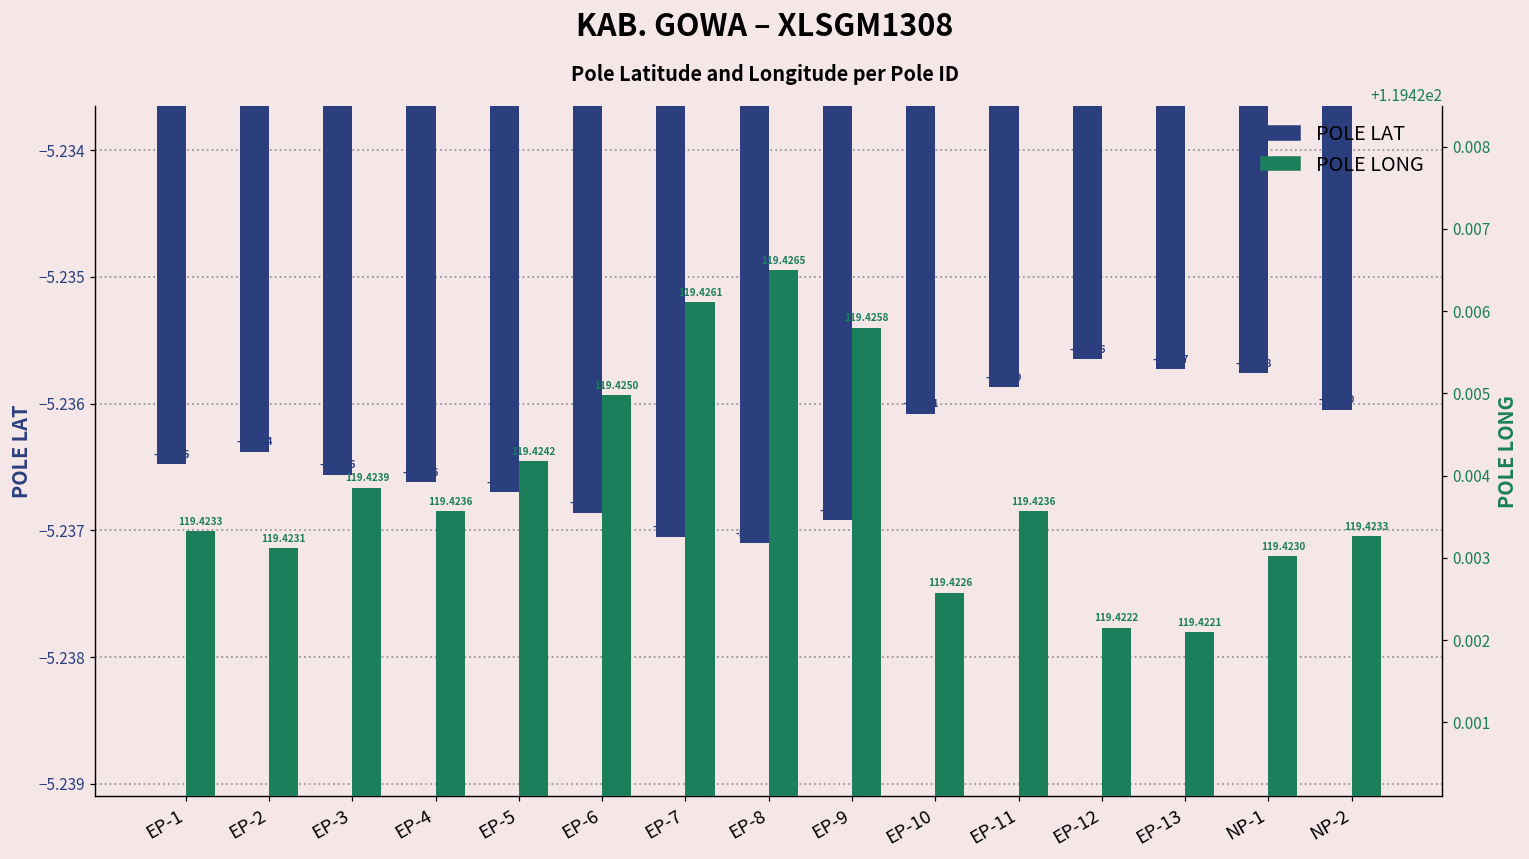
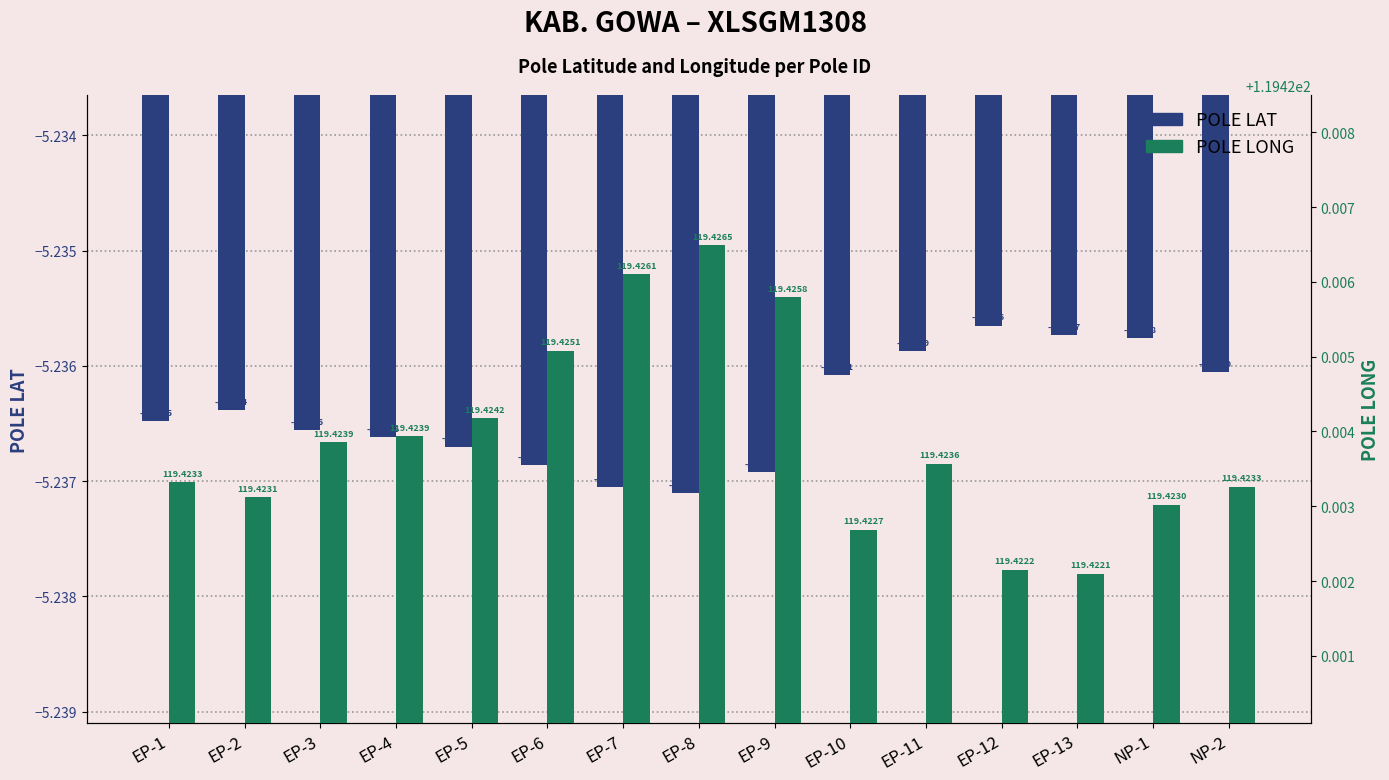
  {
    "POLE LONG": {
      "EP-1": 119.4233,
      "EP-2": 119.4231,
      "EP-3": 119.4239,
-     "EP-4": 119.4236,
+     "EP-4": 119.4239,
      "EP-5": 119.4242,
-     "EP-6": 119.4250,
+     "EP-6": 119.4251,
      "EP-7": 119.4261,
      "EP-8": 119.4265,
      "EP-9": 119.4258,
-     "EP-10": 119.4226,
+     "EP-10": 119.4227,
      "EP-11": 119.4236,
      "EP-12": 119.4222,
      "EP-13": 119.4221,
      "NP-1": 119.4230,
      "NP-2": 119.4233
    }
  }
